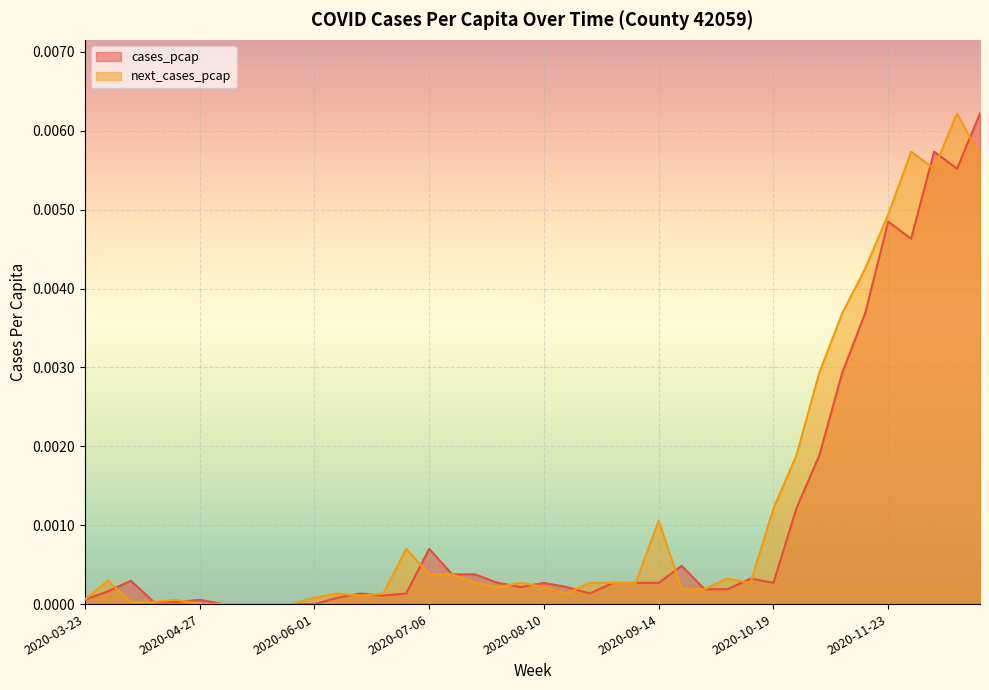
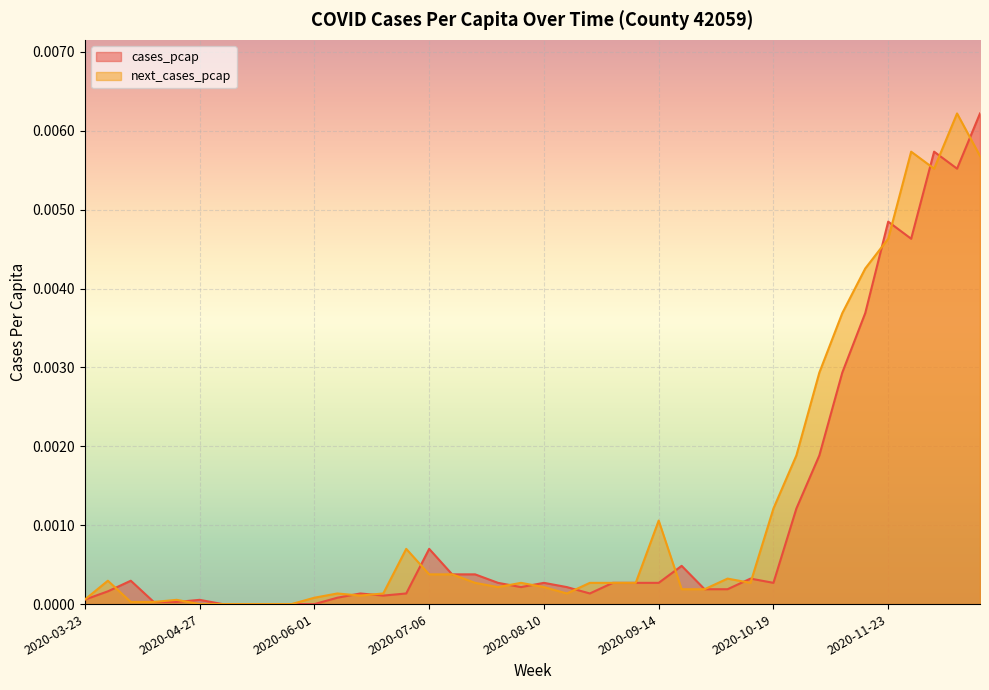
  {
    "cases_pcap": {
      "2020-04-27": 0.0001,
      "2020-06-01": 0.0000,
      "2020-07-06": 0.0007,
      "2020-08-10": 0.0003,
      "2020-09-14": 0.0003,
      "2020-10-19": 0.0003,
      "2020-11-23": 0.0048
    },
    "next_cases_pcap": {
      "2020-04-27": 0.0000,
      "2020-06-01": 0.0001,
      "2020-07-06": 0.0004,
      "2020-08-10": 0.0002,
      "2020-09-14": 0.0011,
      "2020-10-19": 0.0012,
-     "2020-11-23": 0.0049
+     "2020-11-23": 0.0046
    }
  }
